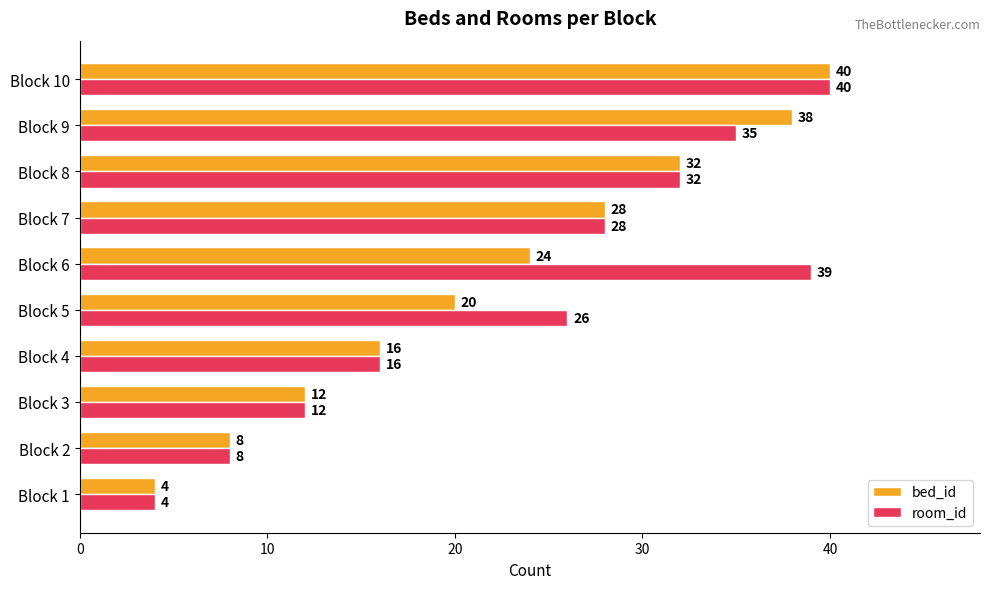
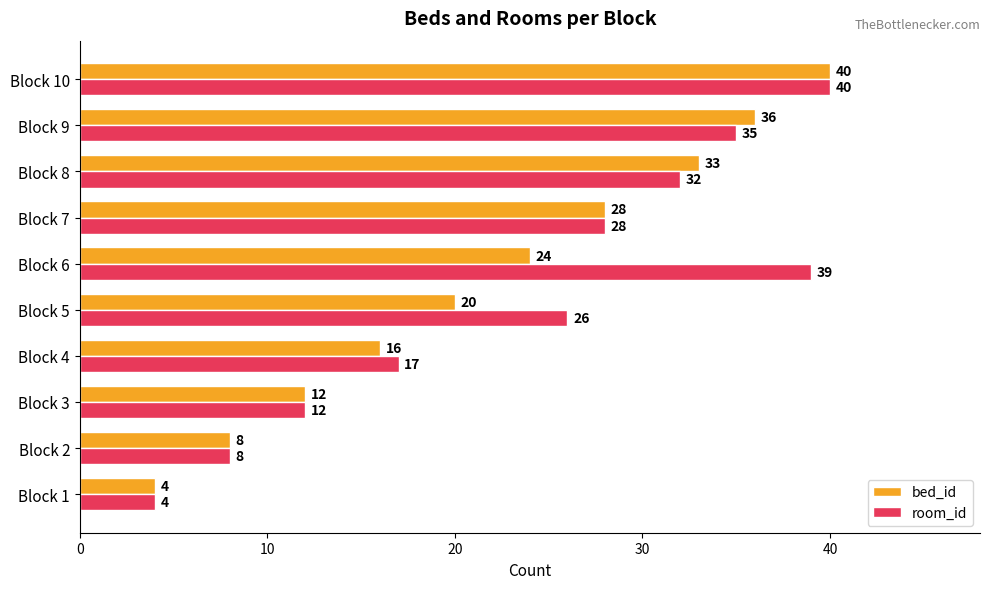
  {
    "bed_id": {
      "Block 10": 40,
-     "Block 9": 38,
-     "Block 8": 32,
+     "Block 9": 36,
+     "Block 8": 33,
      "Block 7": 28,
      "Block 6": 24,
      "Block 5": 20,
      "Block 4": 16,
      "Block 3": 12,
      "Block 2": 8,
      "Block 1": 4
    },
    "room_id": {
      "Block 10": 40,
      "Block 9": 35,
      "Block 8": 32,
      "Block 7": 28,
      "Block 6": 39,
      "Block 5": 26,
-     "Block 4": 16,
+     "Block 4": 17,
      "Block 3": 12,
      "Block 2": 8,
      "Block 1": 4
    }
  }
